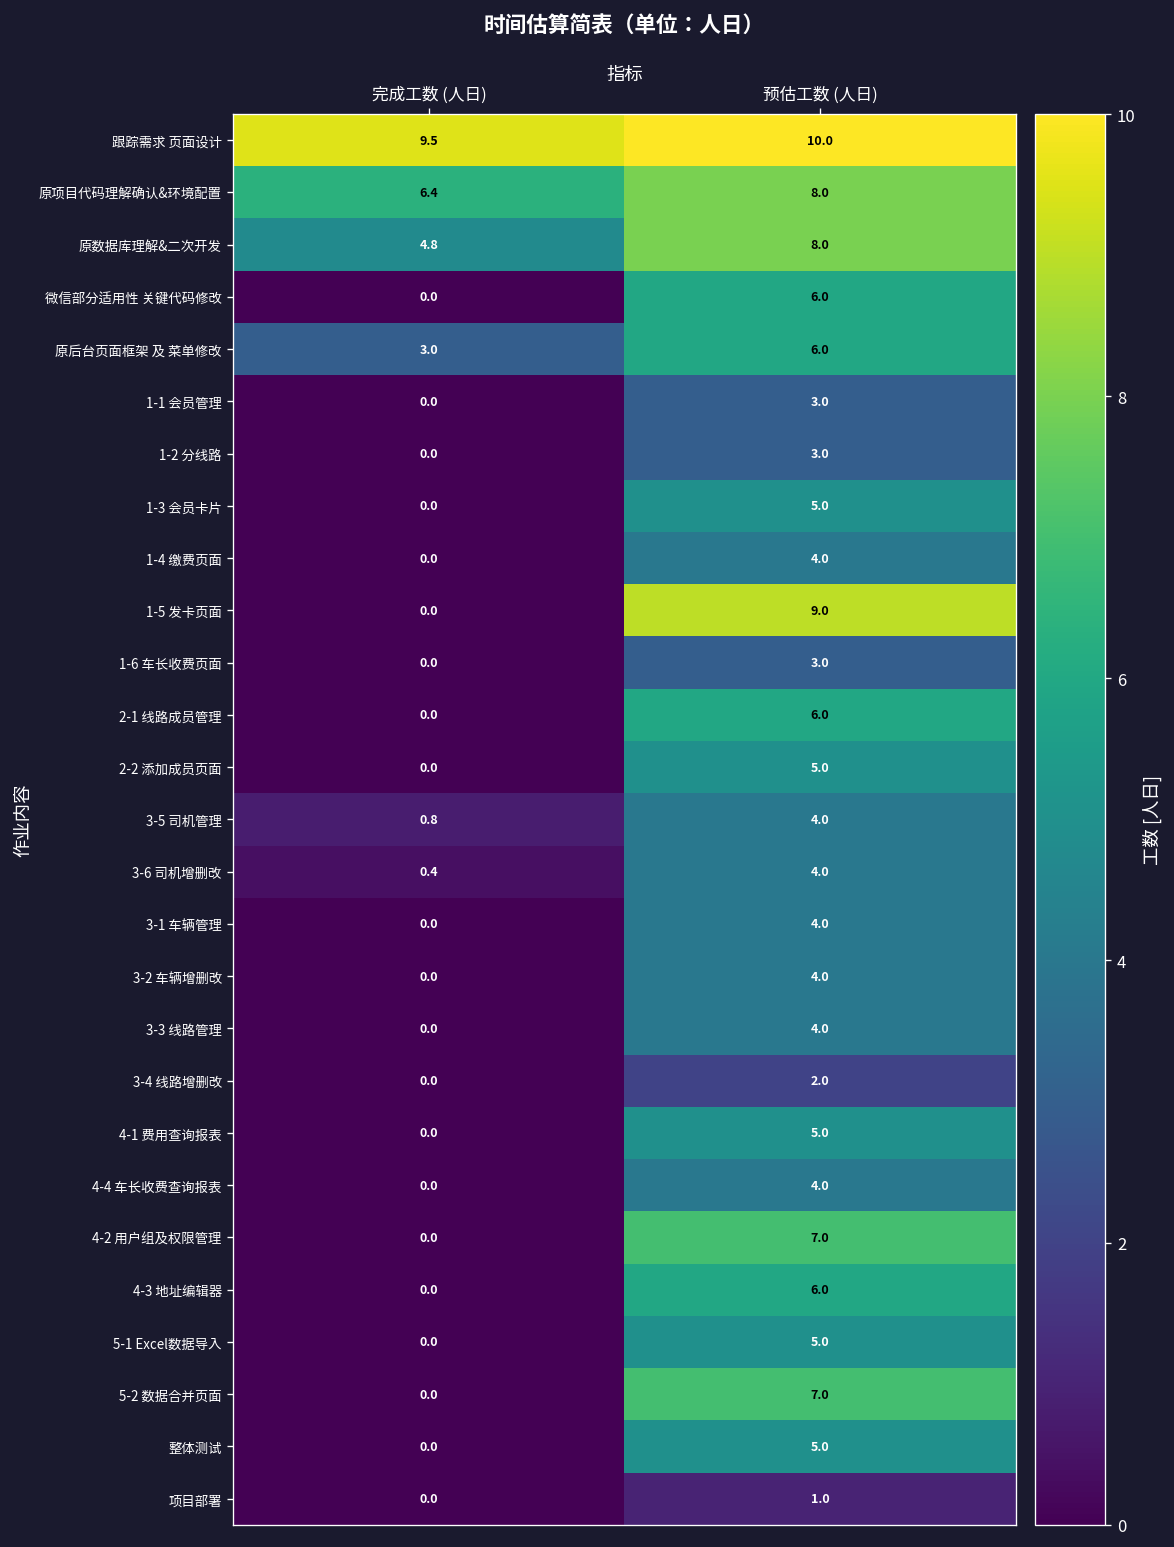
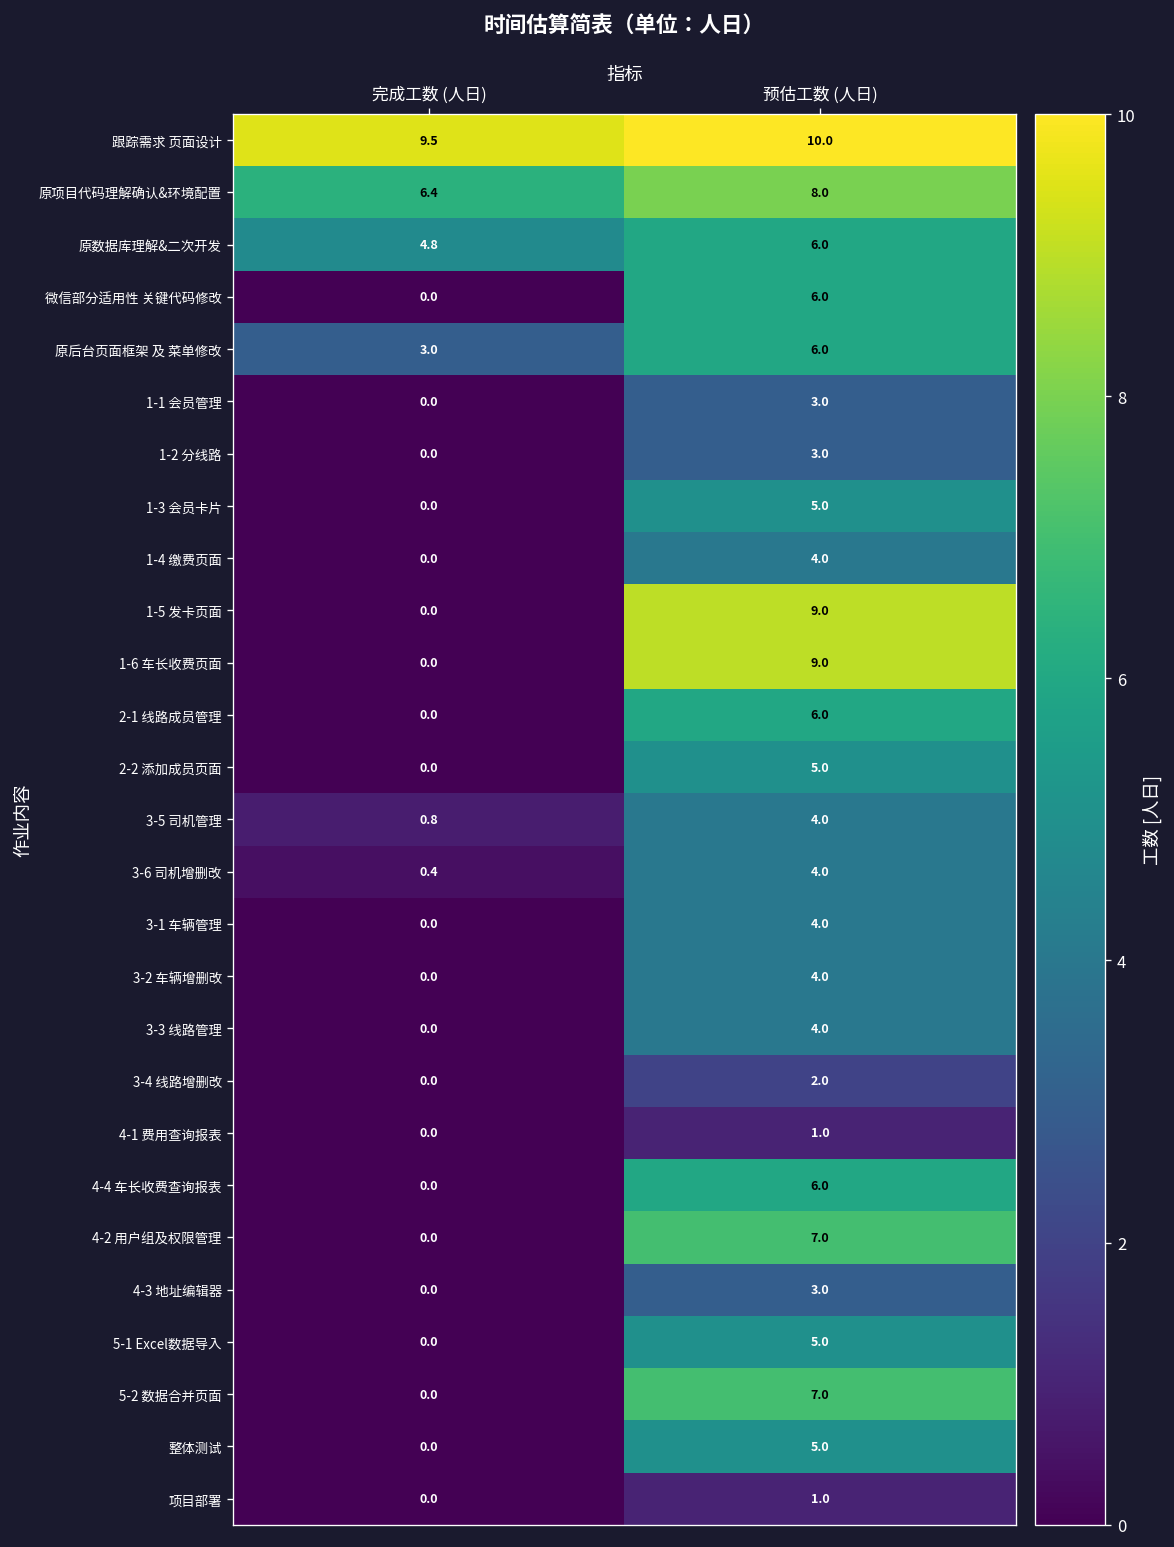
  {
    "跟踪需求 页面设计": {
      "完成工数 (人日)": 9.5,
      "预估工数 (人日)": 10.0
    },
    "原项目代码理解确认&环境配置": {
      "完成工数 (人日)": 6.4,
      "预估工数 (人日)": 8.0
    },
    "原数据库理解&二次开发": {
      "完成工数 (人日)": 4.8,
-     "预估工数 (人日)": 8.0
+     "预估工数 (人日)": 6.0
    },
    "微信部分适用性 关键代码修改": {
      "完成工数 (人日)": 0.0,
      "预估工数 (人日)": 6.0
    },
    "原后台页面框架 及 菜单修改": {
      "完成工数 (人日)": 3.0,
      "预估工数 (人日)": 6.0
    },
    "1-1 会员管理": {
      "完成工数 (人日)": 0.0,
      "预估工数 (人日)": 3.0
    },
    "1-2 分线路": {
      "完成工数 (人日)": 0.0,
      "预估工数 (人日)": 3.0
    },
    "1-3 会员卡片": {
      "完成工数 (人日)": 0.0,
      "预估工数 (人日)": 5.0
    },
    "1-4 缴费页面": {
      "完成工数 (人日)": 0.0,
      "预估工数 (人日)": 4.0
    },
    "1-5 发卡页面": {
      "完成工数 (人日)": 0.0,
      "预估工数 (人日)": 9.0
    },
    "1-6 车长收费页面": {
      "完成工数 (人日)": 0.0,
-     "预估工数 (人日)": 3.0
+     "预估工数 (人日)": 9.0
    },
    "2-1 线路成员管理": {
      "完成工数 (人日)": 0.0,
      "预估工数 (人日)": 6.0
    },
    "2-2 添加成员页面": {
      "完成工数 (人日)": 0.0,
      "预估工数 (人日)": 5.0
    },
    "3-5 司机管理": {
      "完成工数 (人日)": 0.8,
      "预估工数 (人日)": 4.0
    },
    "3-6 司机增删改": {
      "完成工数 (人日)": 0.4,
      "预估工数 (人日)": 4.0
    },
    "3-1 车辆管理": {
      "完成工数 (人日)": 0.0,
      "预估工数 (人日)": 4.0
    },
    "3-2 车辆增删改": {
      "完成工数 (人日)": 0.0,
      "预估工数 (人日)": 4.0
    },
    "3-3 线路管理": {
      "完成工数 (人日)": 0.0,
      "预估工数 (人日)": 4.0
    },
    "3-4 线路增删改": {
      "完成工数 (人日)": 0.0,
      "预估工数 (人日)": 2.0
    },
    "4-1 费用查询报表": {
      "完成工数 (人日)": 0.0,
-     "预估工数 (人日)": 5.0
+     "预估工数 (人日)": 1.0
    },
    "4-4 车长收费查询报表": {
      "完成工数 (人日)": 0.0,
-     "预估工数 (人日)": 4.0
+     "预估工数 (人日)": 6.0
    },
    "4-2 用户组及权限管理": {
      "完成工数 (人日)": 0.0,
      "预估工数 (人日)": 7.0
    },
    "4-3 地址编辑器": {
      "完成工数 (人日)": 0.0,
-     "预估工数 (人日)": 6.0
+     "预估工数 (人日)": 3.0
    },
    "5-1 Excel数据导入": {
      "完成工数 (人日)": 0.0,
      "预估工数 (人日)": 5.0
    },
    "5-2 数据合并页面": {
      "完成工数 (人日)": 0.0,
      "预估工数 (人日)": 7.0
    },
    "整体测试": {
      "完成工数 (人日)": 0.0,
      "预估工数 (人日)": 5.0
    },
    "项目部署": {
      "完成工数 (人日)": 0.0,
      "预估工数 (人日)": 1.0
    }
  }
